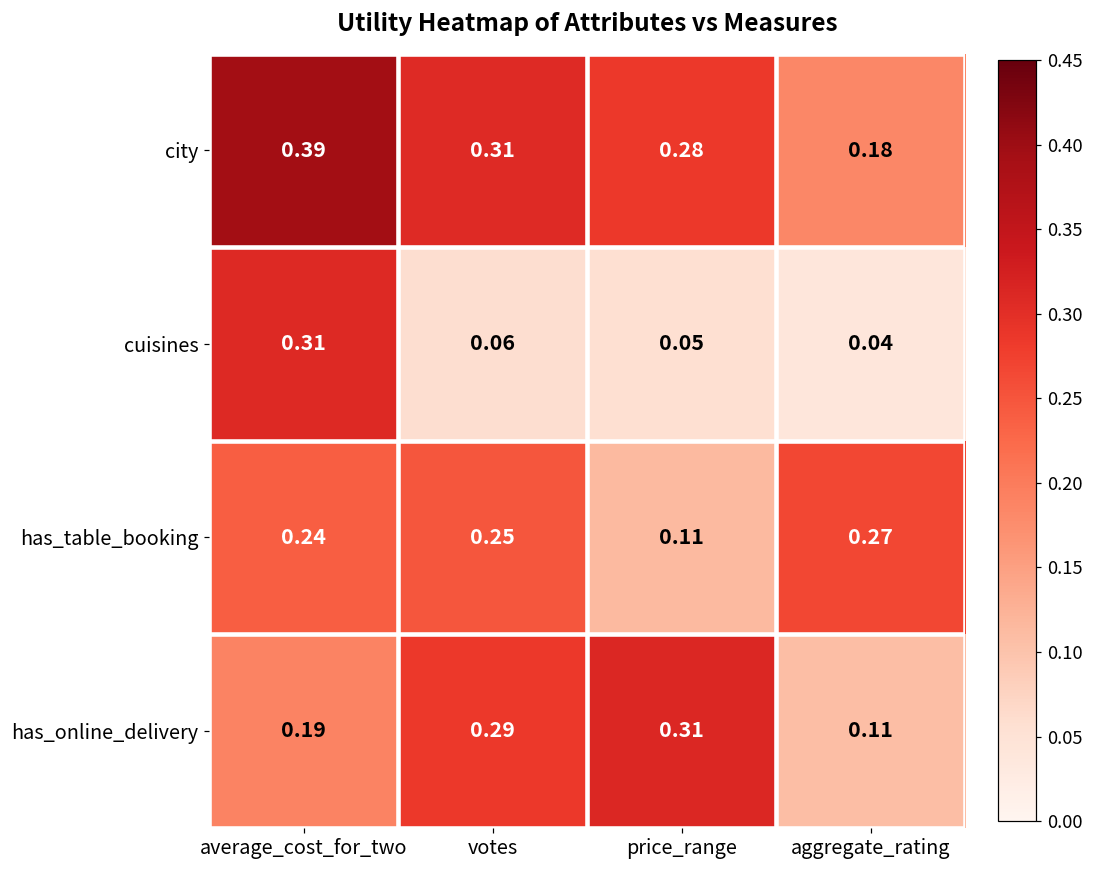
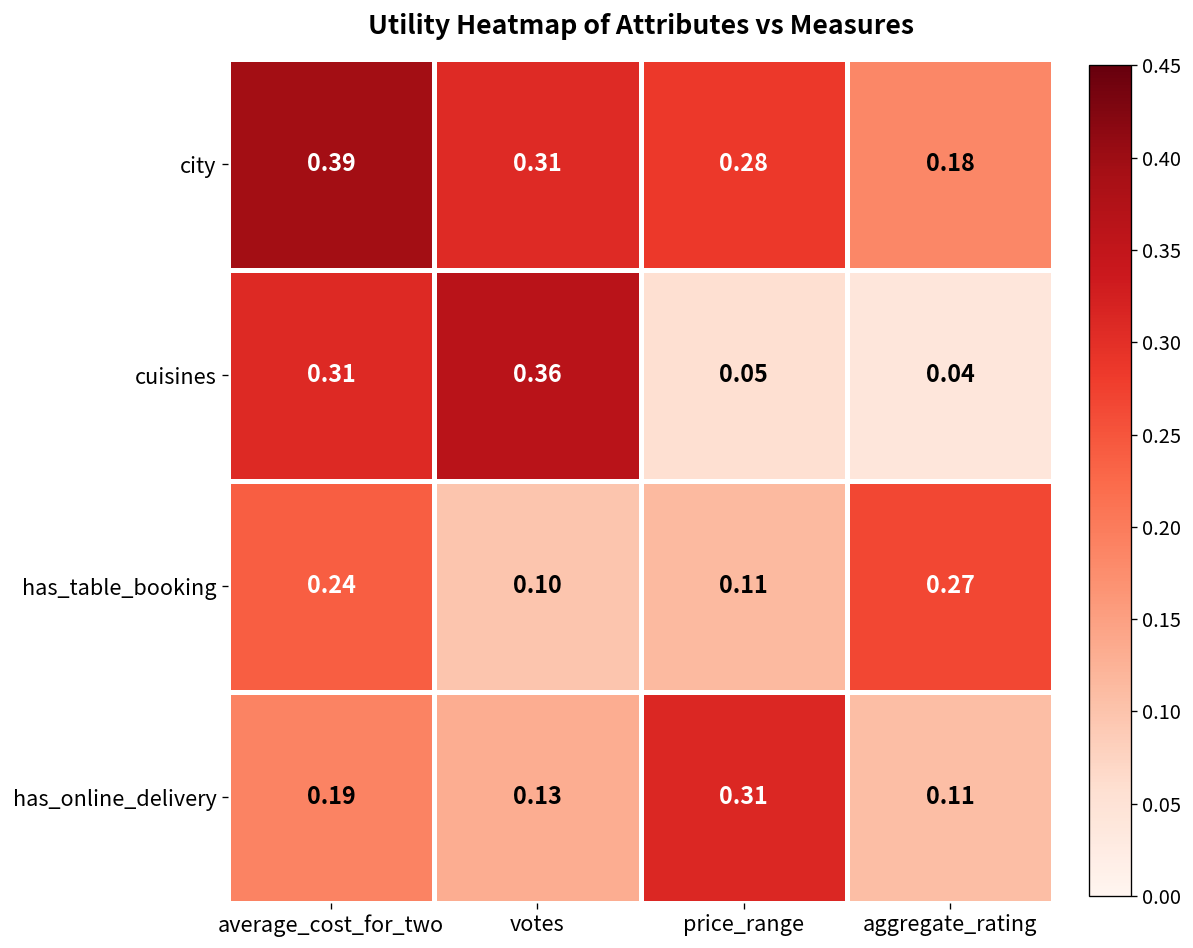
  {
    "city": {
      "average_cost_for_two": 0.39,
      "votes": 0.31,
      "price_range": 0.28,
      "aggregate_rating": 0.18
    },
    "cuisines": {
      "average_cost_for_two": 0.31,
-     "votes": 0.06,
+     "votes": 0.36,
      "price_range": 0.05,
      "aggregate_rating": 0.04
    },
    "has_table_booking": {
      "average_cost_for_two": 0.24,
-     "votes": 0.25,
+     "votes": 0.10,
      "price_range": 0.11,
      "aggregate_rating": 0.27
    },
    "has_online_delivery": {
      "average_cost_for_two": 0.19,
-     "votes": 0.29,
+     "votes": 0.13,
      "price_range": 0.31,
      "aggregate_rating": 0.11
    }
  }
